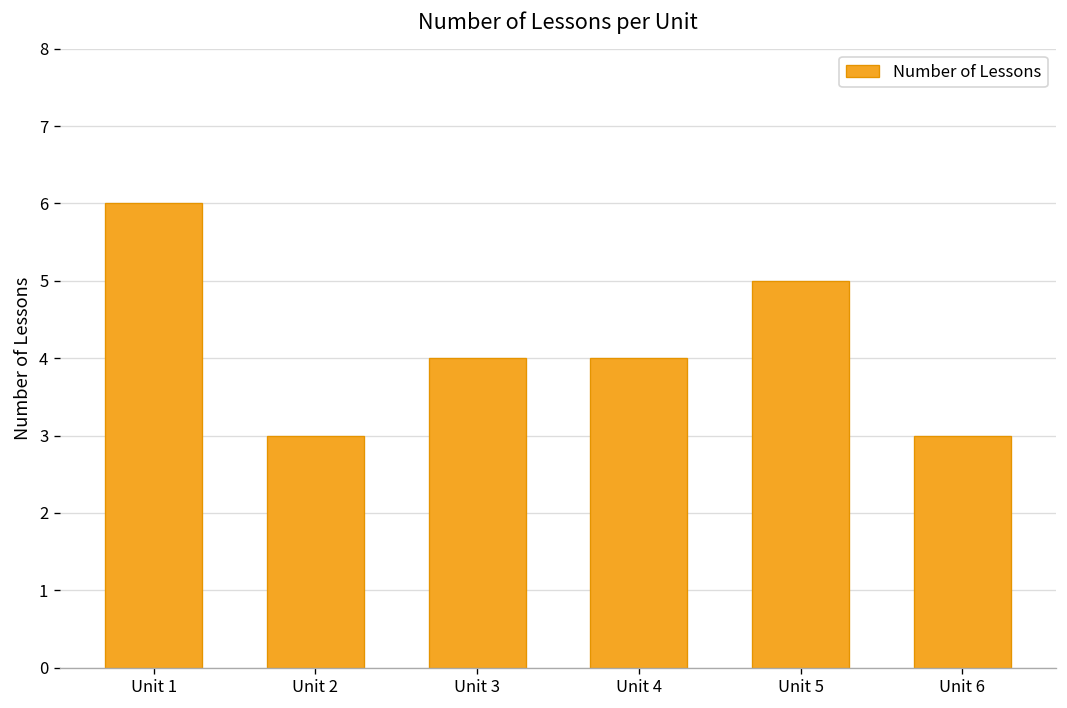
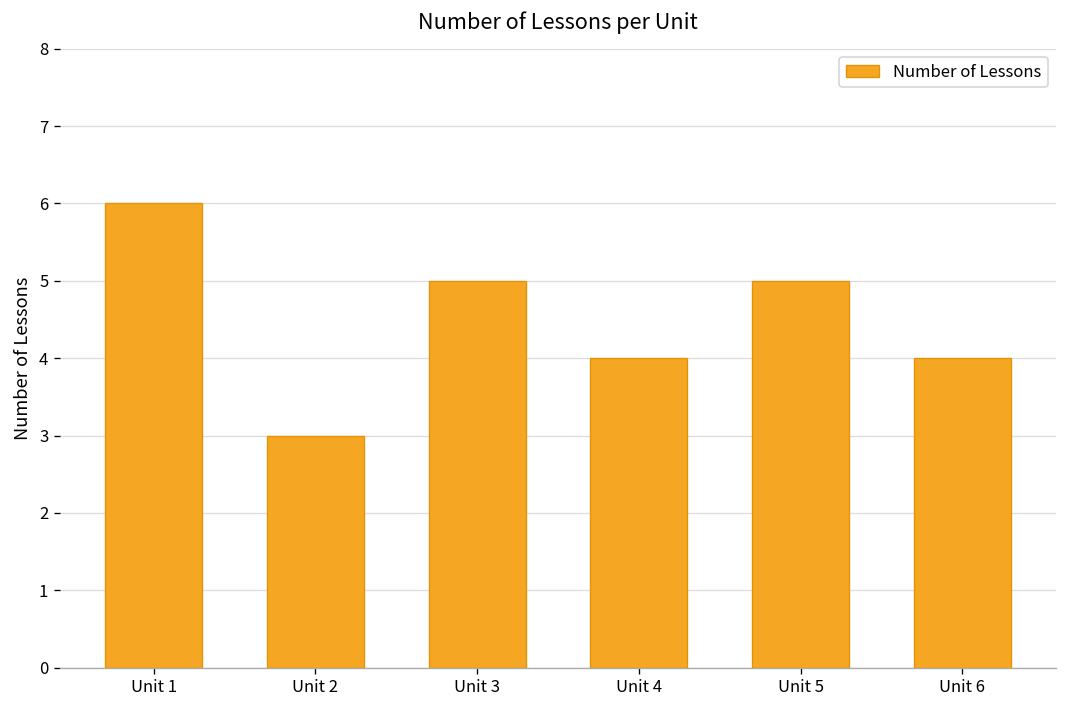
  {
    "Unit 1": 6,
    "Unit 2": 3,
-   "Unit 3": 4,
+   "Unit 3": 5,
    "Unit 4": 4,
    "Unit 5": 5,
-   "Unit 6": 3
+   "Unit 6": 4
  }
